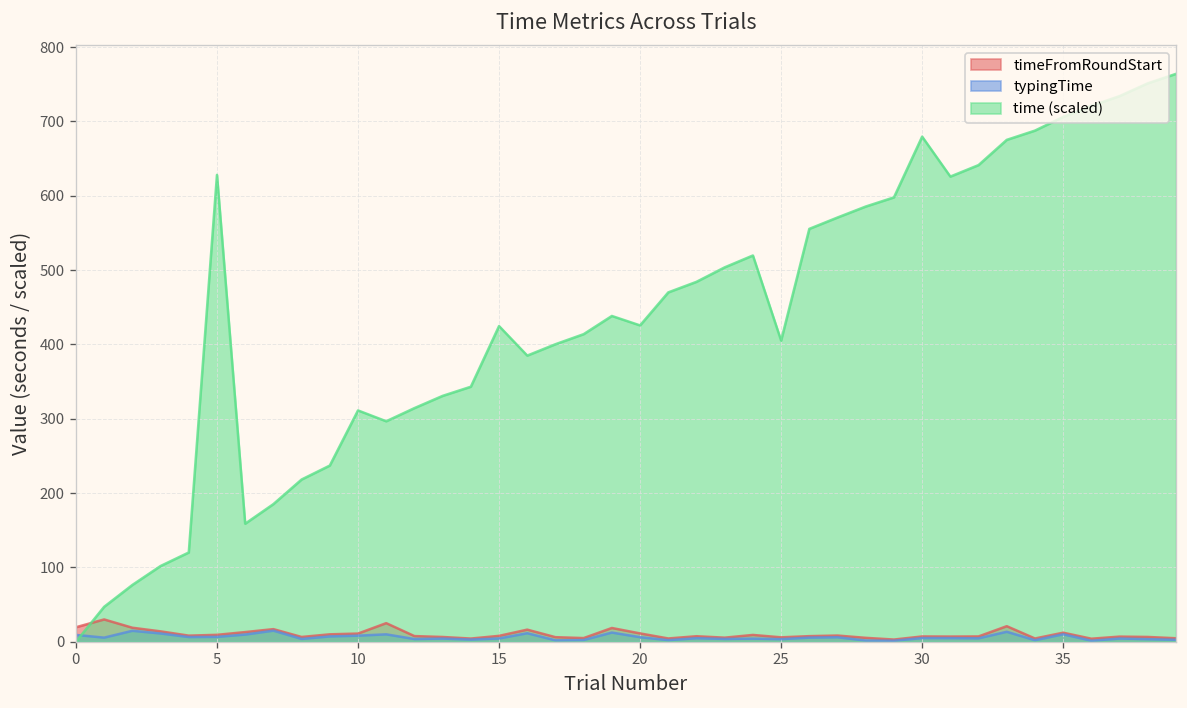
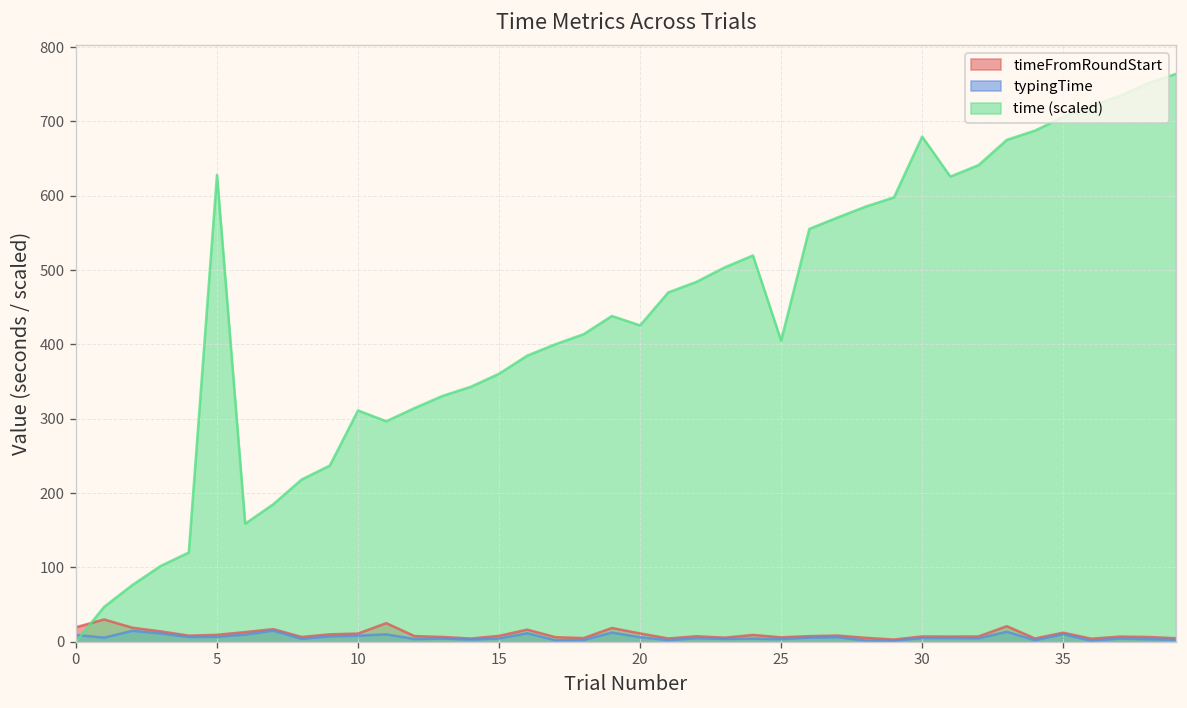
  {
    "timeFromRoundStart": {
      "0": 20,
      "20": 10
    },
    "typingTime": {
      "0": 10,
      "20": 10
    },
    "time (scaled)": {
      "0": 0,
      "5": 630,
      "10": 310,
-     "15": 420,
+     "15": 360,
      "20": 430,
      "25": 410,
      "30": 680
    }
  }
